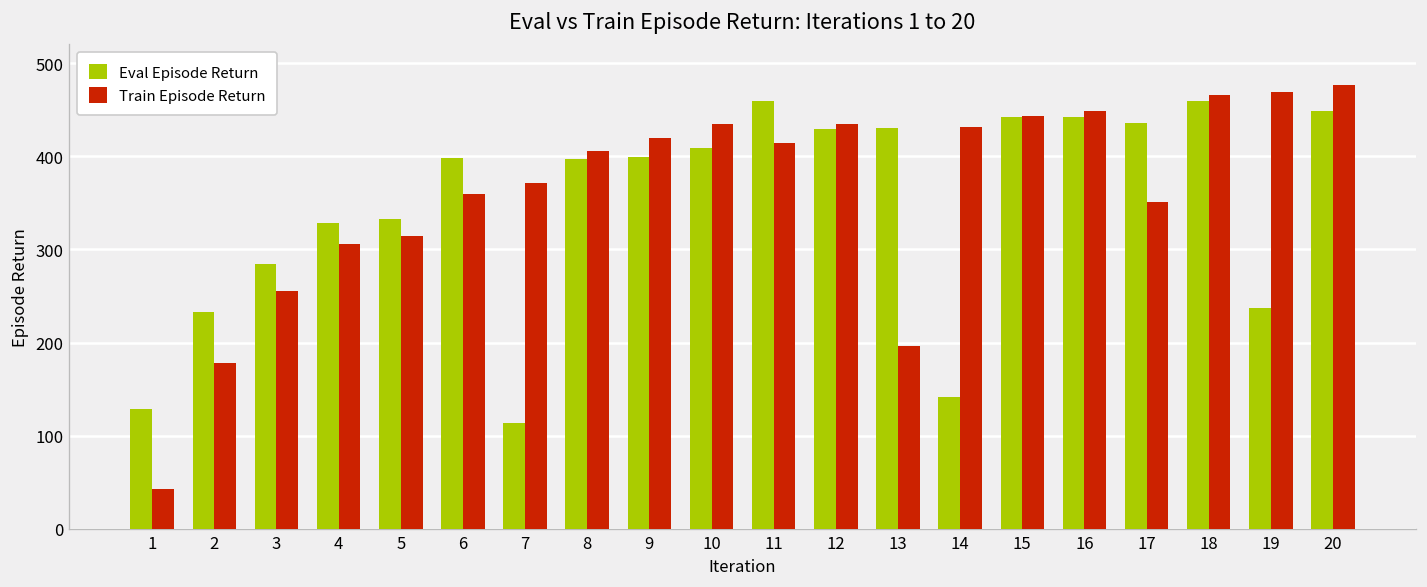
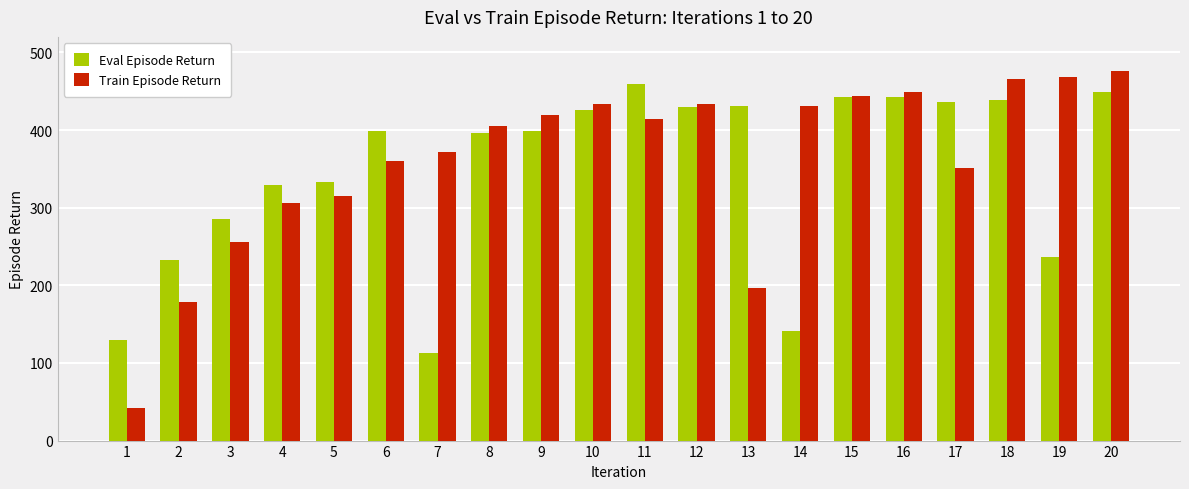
  {
    "Eval Episode Return": {
      "1": 130,
      "2": 230,
      "3": 280,
      "4": 330,
      "5": 330,
      "6": 400,
      "7": 110,
      "8": 400,
      "9": 400,
-     "10": 410,
+     "10": 430,
      "11": 460,
      "12": 430,
      "13": 430,
      "14": 140,
      "15": 440,
      "16": 440,
      "17": 440,
-     "18": 460,
+     "18": 440,
      "19": 240,
      "20": 450
    },
    "Train Episode Return": {
      "1": 40,
      "2": 180,
      "3": 260,
      "4": 310,
      "5": 310,
      "6": 360,
      "7": 370,
      "8": 410,
      "9": 420,
      "10": 430,
      "11": 410,
      "12": 430,
      "13": 200,
      "14": 430,
      "15": 440,
      "16": 450,
      "17": 350,
      "18": 470,
      "19": 470,
      "20": 480
    }
  }
